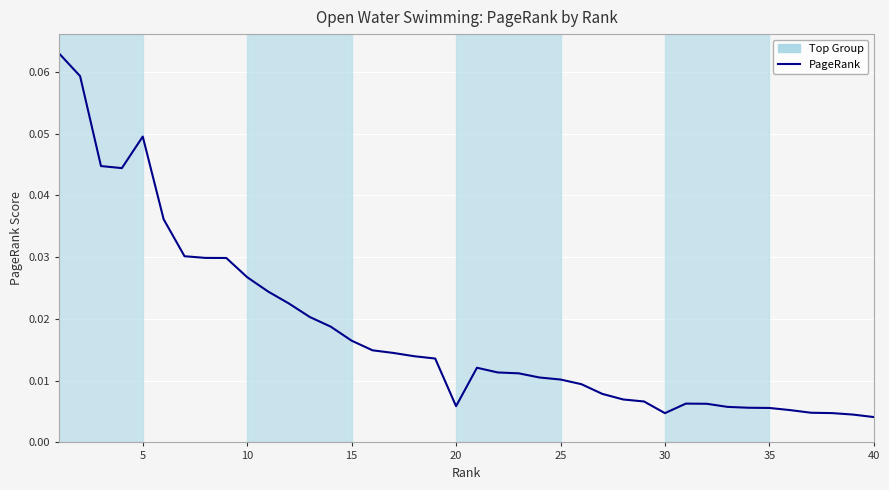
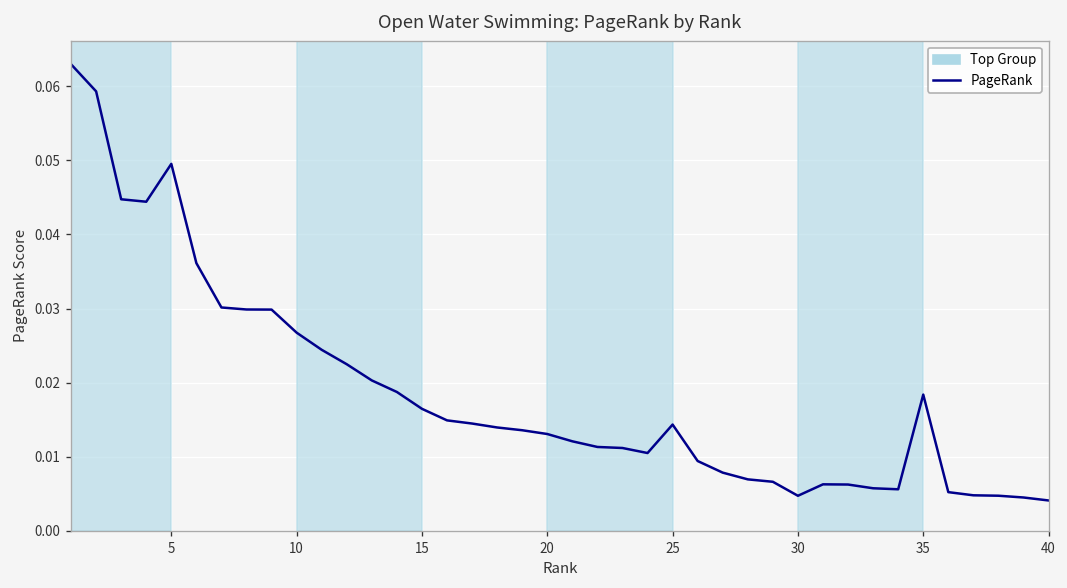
  {
    "5": 0.050,
    "10": 0.027,
    "15": 0.016,
-   "20": 0.006,
-   "25": 0.010,
+   "20": 0.013,
+   "25": 0.014,
    "30": 0.005,
-   "35": 0.006,
+   "35": 0.018,
    "40": 0.004
  }
